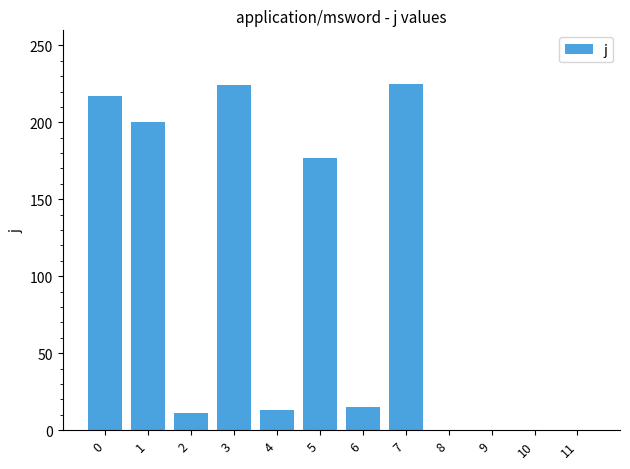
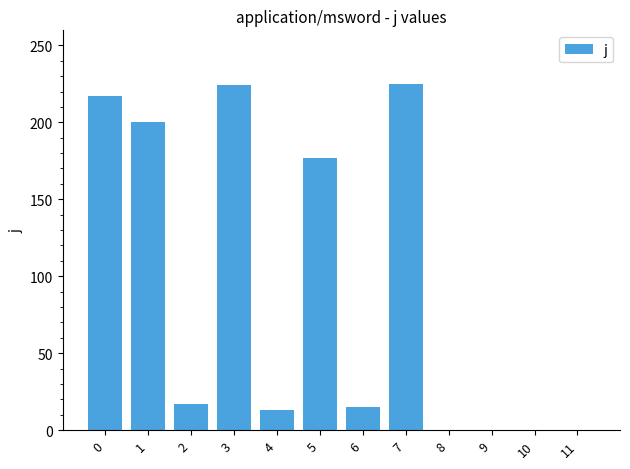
  {
    "0": 217,
    "1": 200,
-   "2": 11,
+   "2": 17,
    "3": 224,
    "4": 13,
    "5": 177,
    "6": 15,
    "7": 225,
    "8": 0,
    "9": 0,
    "10": 0,
    "11": 0
  }
